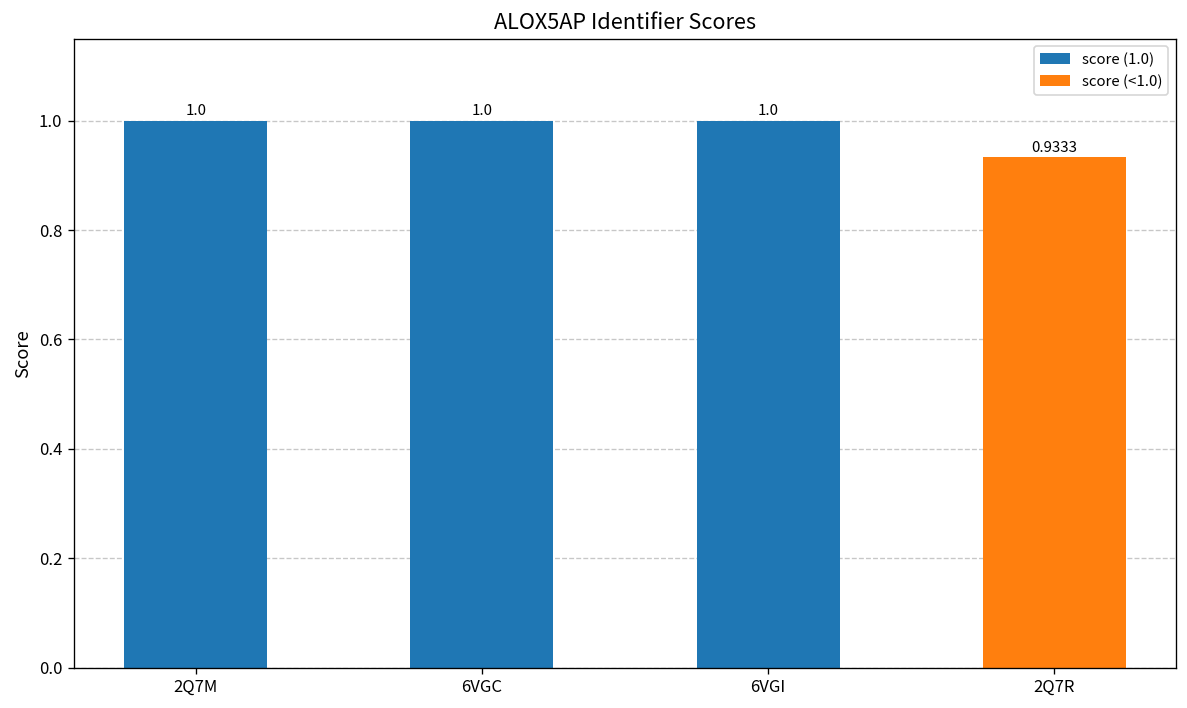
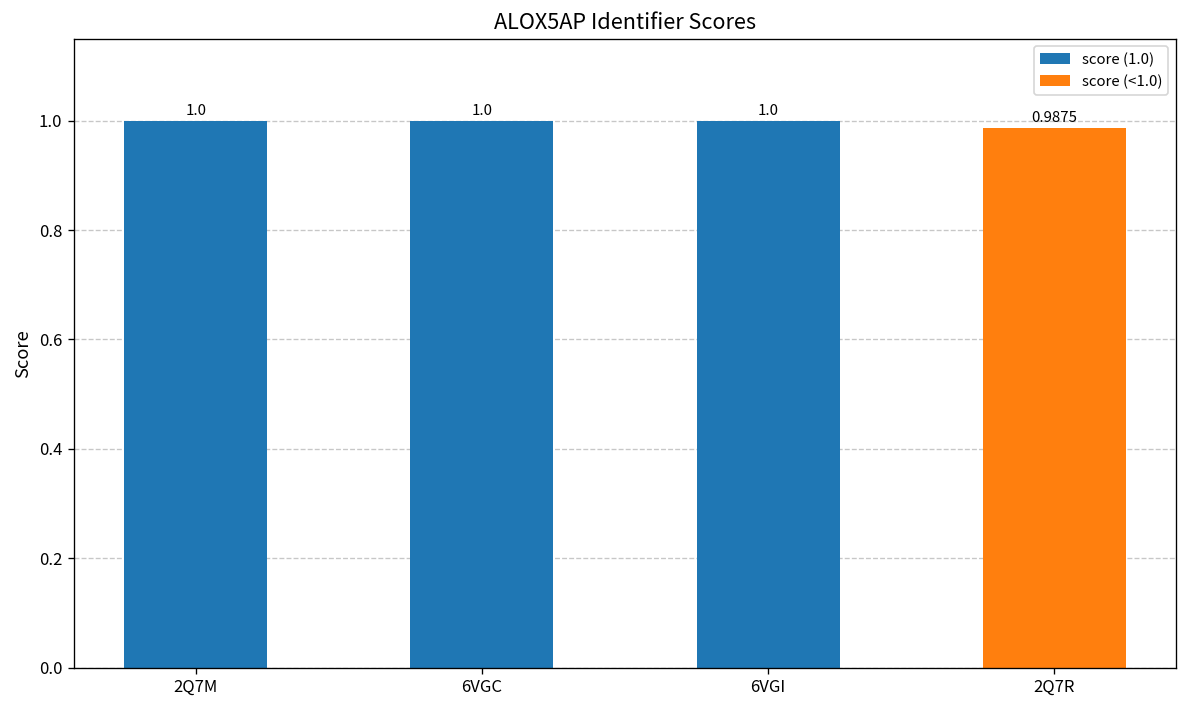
  {
    "2Q7M": 1.0,
    "6VGC": 1.0,
    "6VGI": 1.0,
-   "2Q7R": 0.9333
+   "2Q7R": 0.9875
  }
